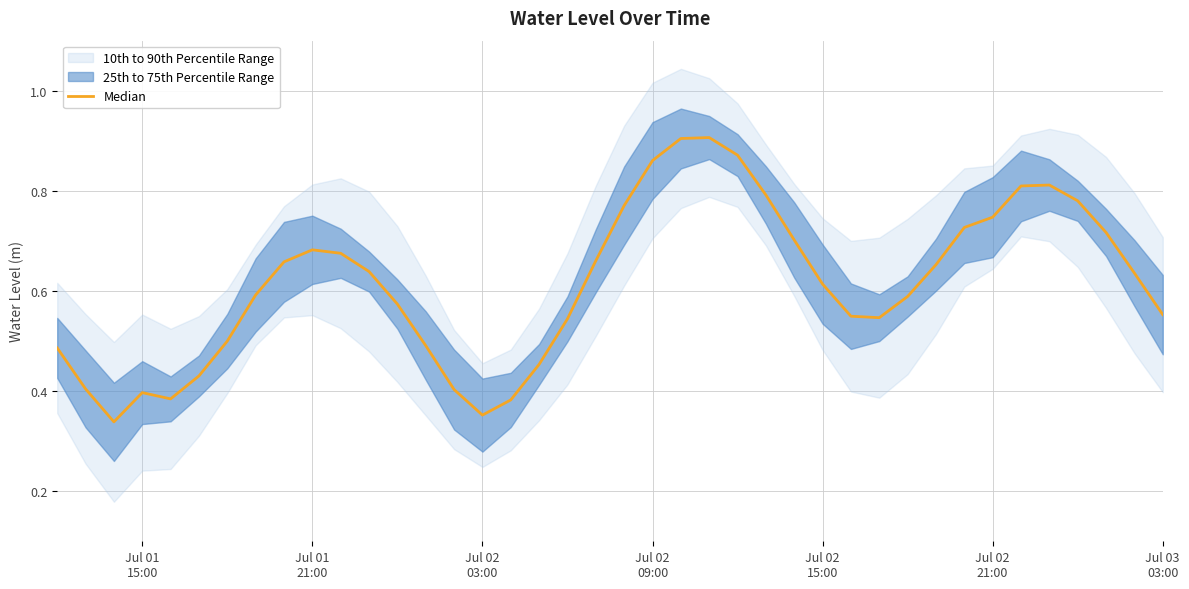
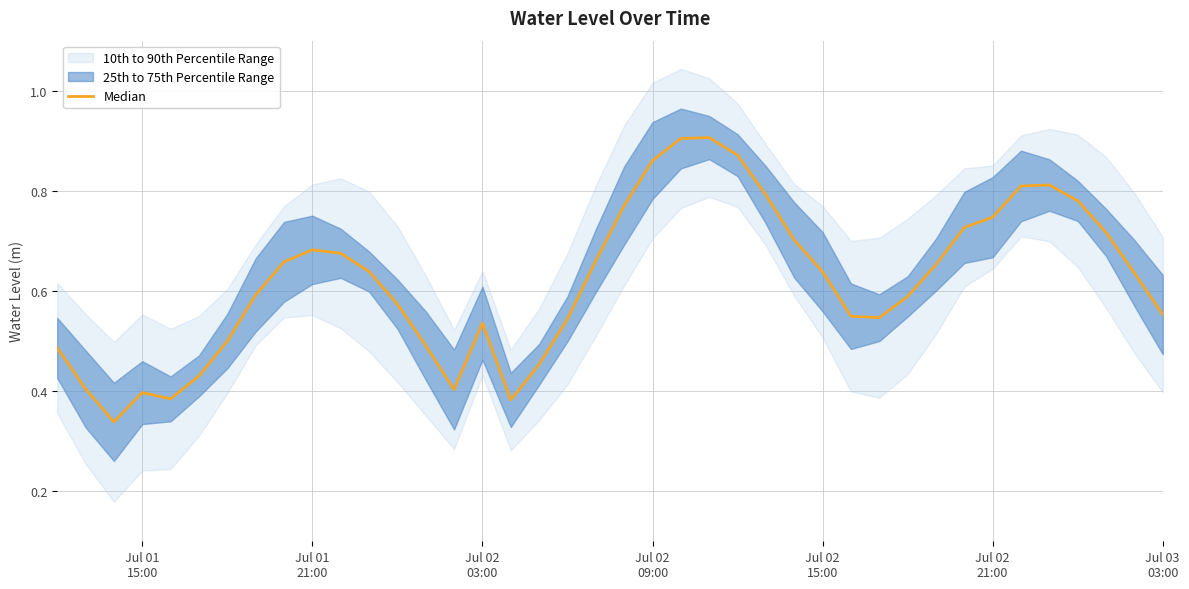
  {
    "Median": {
      "Jul 01 15:00": 0.40,
      "Jul 01 21:00": 0.68,
-     "Jul 02 03:00": 0.35,
+     "Jul 02 03:00": 0.54,
      "Jul 02 09:00": 0.86,
-     "Jul 02 15:00": 0.61,
+     "Jul 02 15:00": 0.64,
      "Jul 02 21:00": 0.75,
      "Jul 03 03:00": 0.55
    }
  }
